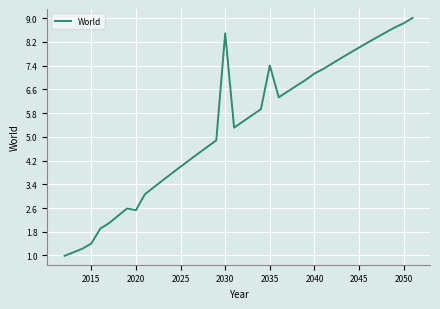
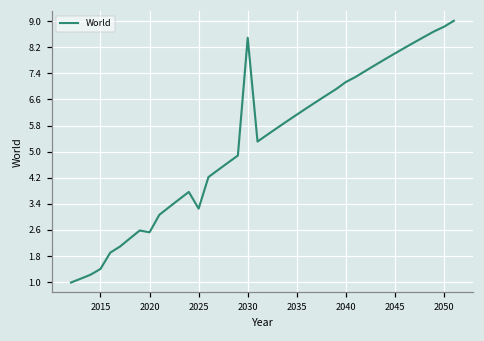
  {
    "2015": 1.4,
    "2020": 2.5,
-   "2025": 4.0,
+   "2025": 3.3,
    "2030": 8.5,
-   "2035": 7.4,
+   "2035": 6.1,
    "2040": 7.1,
    "2045": 8.0,
    "2050": 8.8
  }
